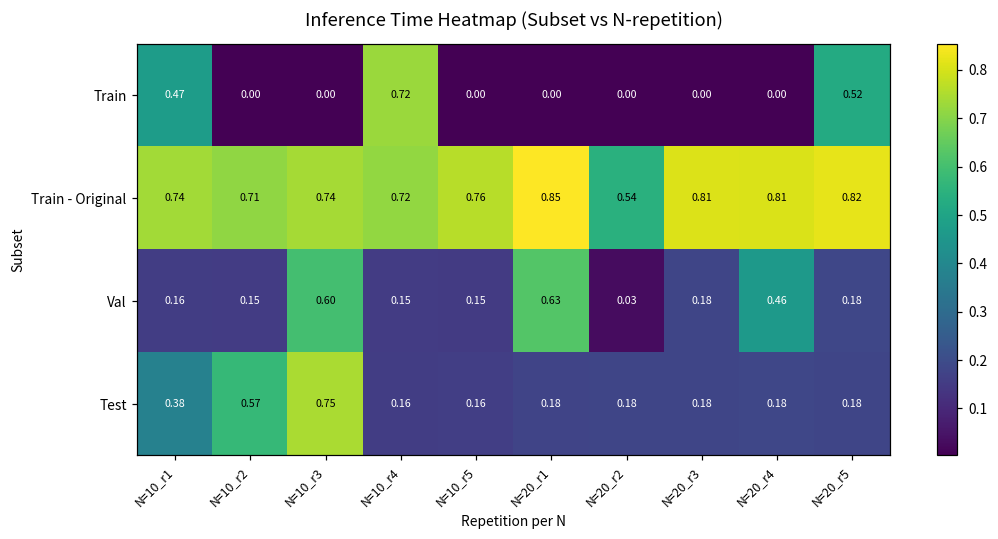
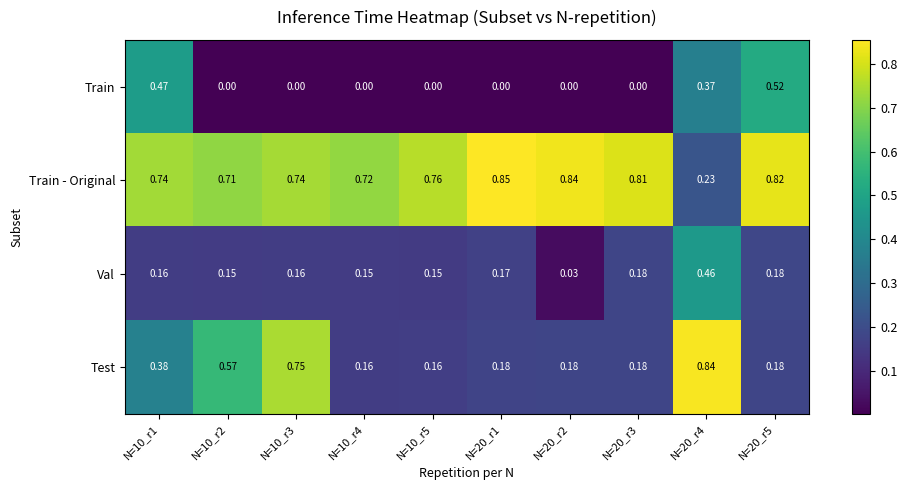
  {
    "Train": {
      "N=10_r1": 0.47,
      "N=10_r2": 0.00,
      "N=10_r3": 0.00,
-     "N=10_r4": 0.72,
+     "N=10_r4": 0.00,
      "N=10_r5": 0.00,
      "N=20_r1": 0.00,
      "N=20_r2": 0.00,
      "N=20_r3": 0.00,
-     "N=20_r4": 0.00,
+     "N=20_r4": 0.37,
      "N=20_r5": 0.52
    },
    "Train - Original": {
      "N=10_r1": 0.74,
      "N=10_r2": 0.71,
      "N=10_r3": 0.74,
      "N=10_r4": 0.72,
      "N=10_r5": 0.76,
      "N=20_r1": 0.85,
-     "N=20_r2": 0.54,
+     "N=20_r2": 0.84,
      "N=20_r3": 0.81,
-     "N=20_r4": 0.81,
+     "N=20_r4": 0.23,
      "N=20_r5": 0.82
    },
    "Val": {
      "N=10_r1": 0.16,
      "N=10_r2": 0.15,
-     "N=10_r3": 0.60,
+     "N=10_r3": 0.16,
      "N=10_r4": 0.15,
      "N=10_r5": 0.15,
-     "N=20_r1": 0.63,
+     "N=20_r1": 0.17,
      "N=20_r2": 0.03,
      "N=20_r3": 0.18,
      "N=20_r4": 0.46,
      "N=20_r5": 0.18
    },
    "Test": {
      "N=10_r1": 0.38,
      "N=10_r2": 0.57,
      "N=10_r3": 0.75,
      "N=10_r4": 0.16,
      "N=10_r5": 0.16,
      "N=20_r1": 0.18,
      "N=20_r2": 0.18,
      "N=20_r3": 0.18,
-     "N=20_r4": 0.18,
+     "N=20_r4": 0.84,
      "N=20_r5": 0.18
    }
  }
